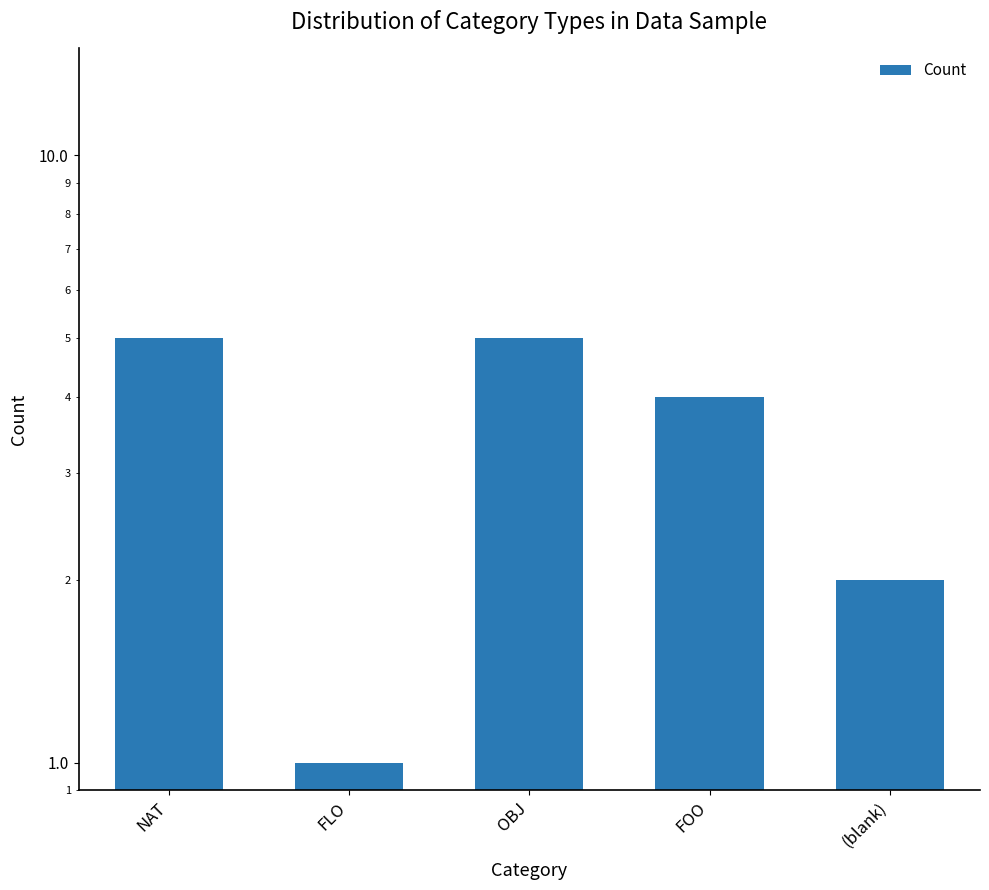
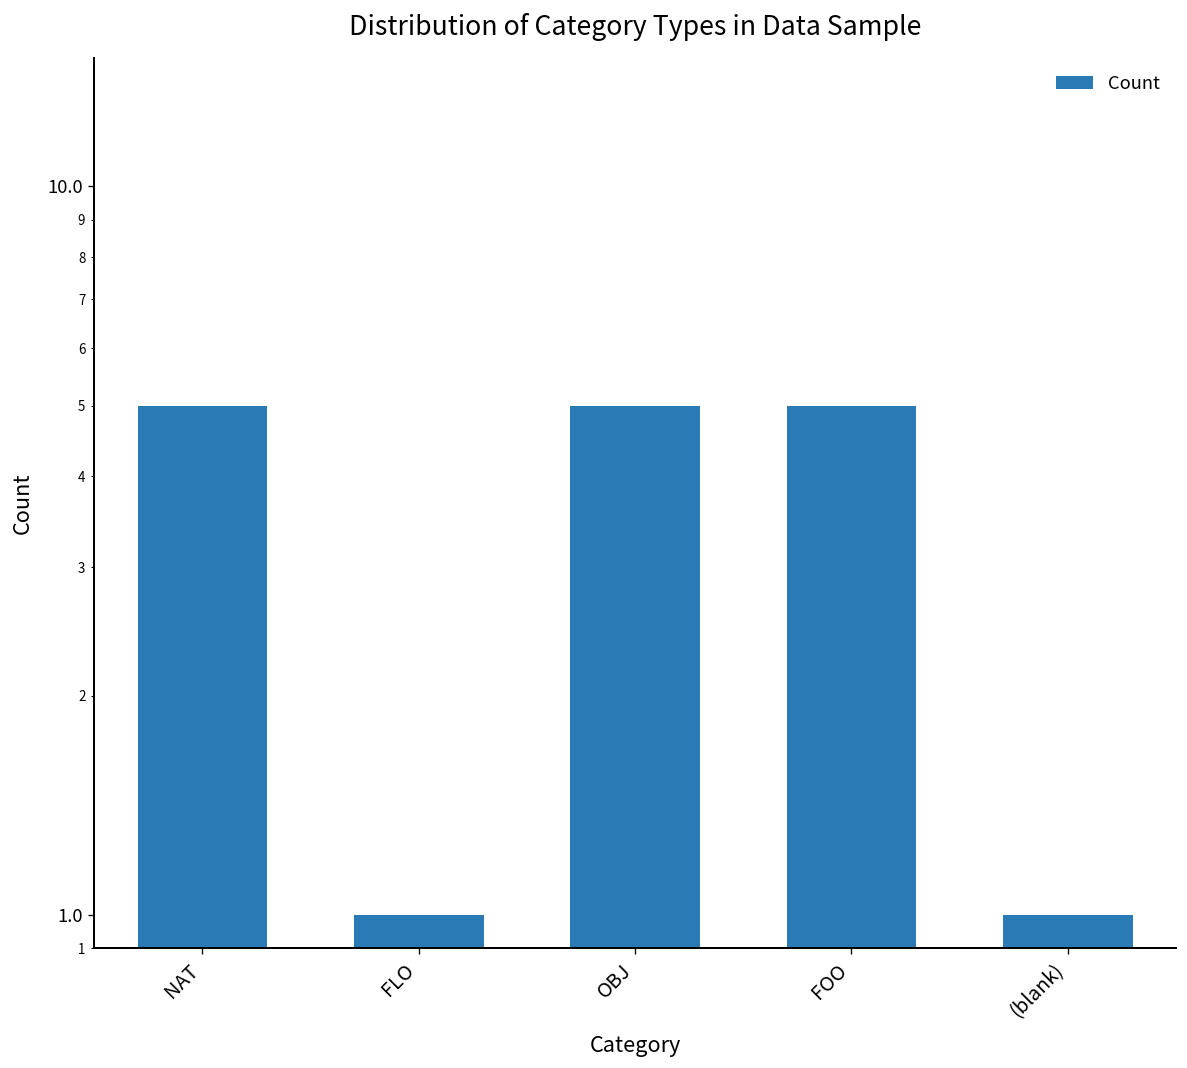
  {
    "NAT": 5,
    "FLO": 1,
    "OBJ": 5,
-   "FOO": 4,
-   "(blank)": 2
+   "FOO": 5,
+   "(blank)": 1
  }
